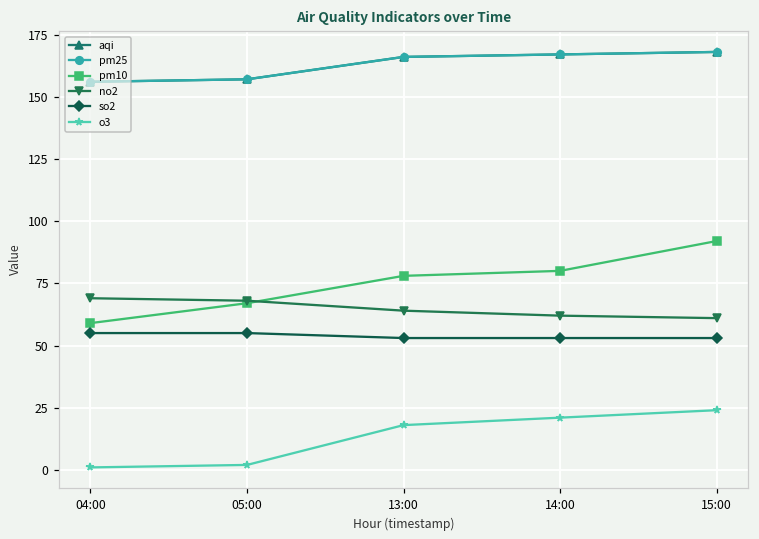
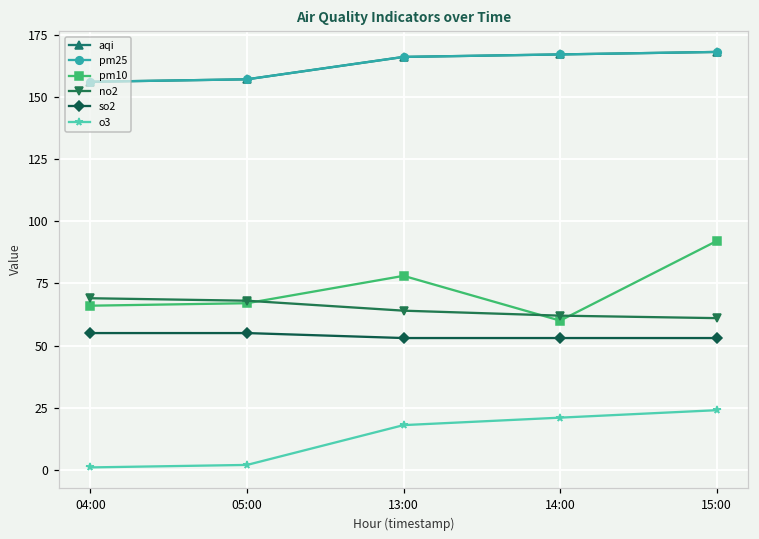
  {
    "pm10": {
-     "04:00": 59,
+     "04:00": 66,
      "13:00": 78,
-     "14:00": 80,
+     "14:00": 60,
      "15:00": 92
    }
  }
